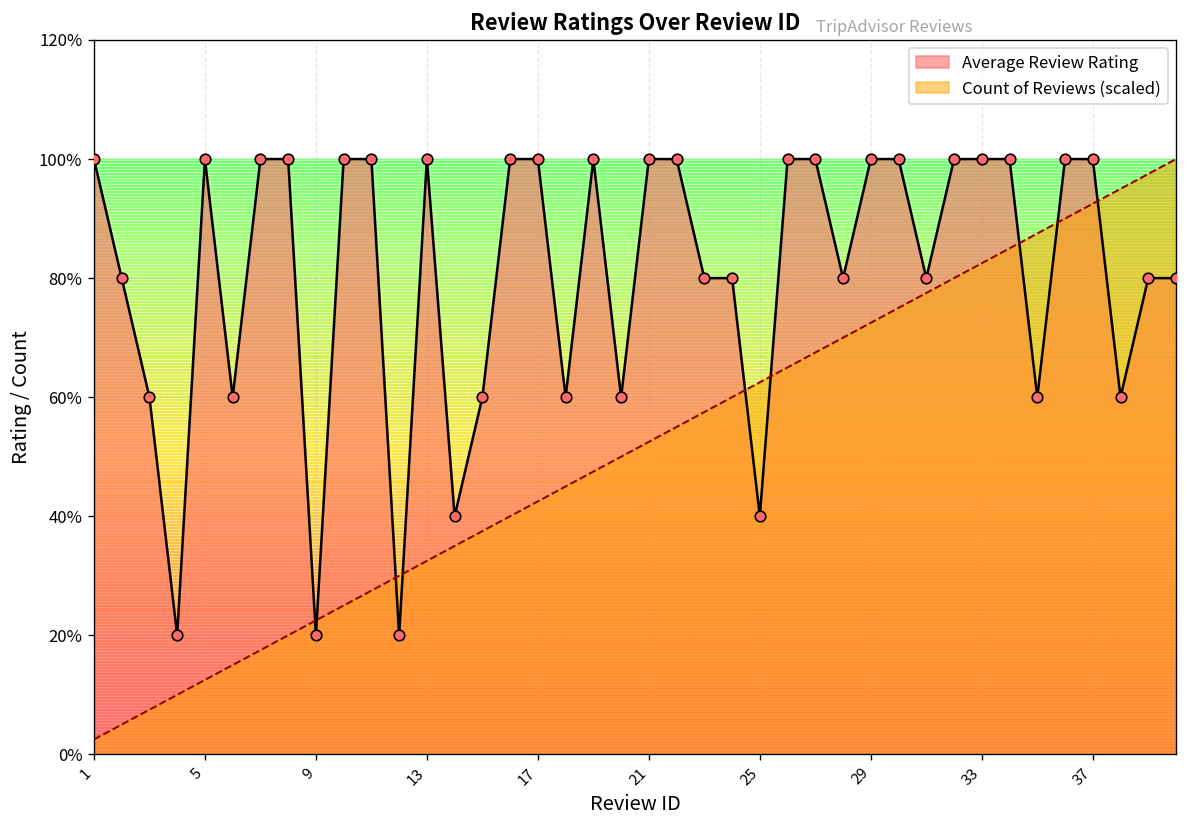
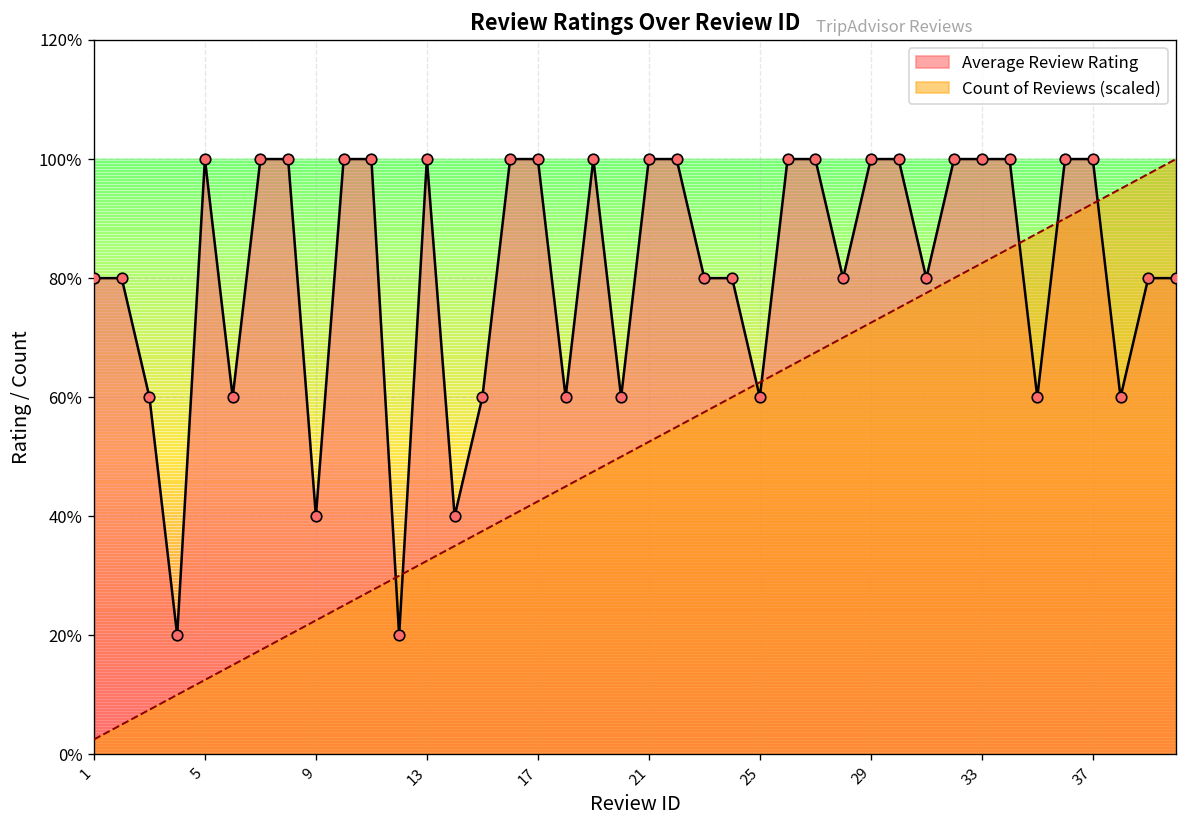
  {
    "Average Review Rating": {
-     "1": "100%",
+     "1": "80%",
      "5": "100%",
-     "9": "20%",
+     "9": "40%",
      "13": "100%",
      "17": "100%",
      "21": "100%",
-     "25": "40%",
+     "25": "60%",
      "29": "100%",
      "33": "100%",
      "37": "100%"
    },
    "Count of Reviews (scaled)": {
      "1": "3%",
      "5": "13%",
      "9": "23%",
      "13": "33%",
      "17": "43%",
      "21": "53%",
      "25": "63%",
      "29": "73%",
      "33": "83%",
      "37": "93%"
    }
  }
